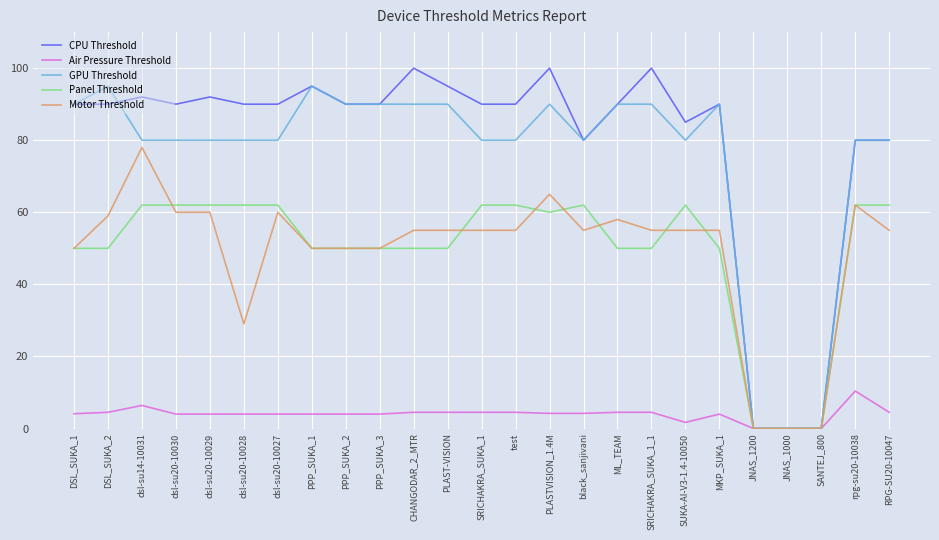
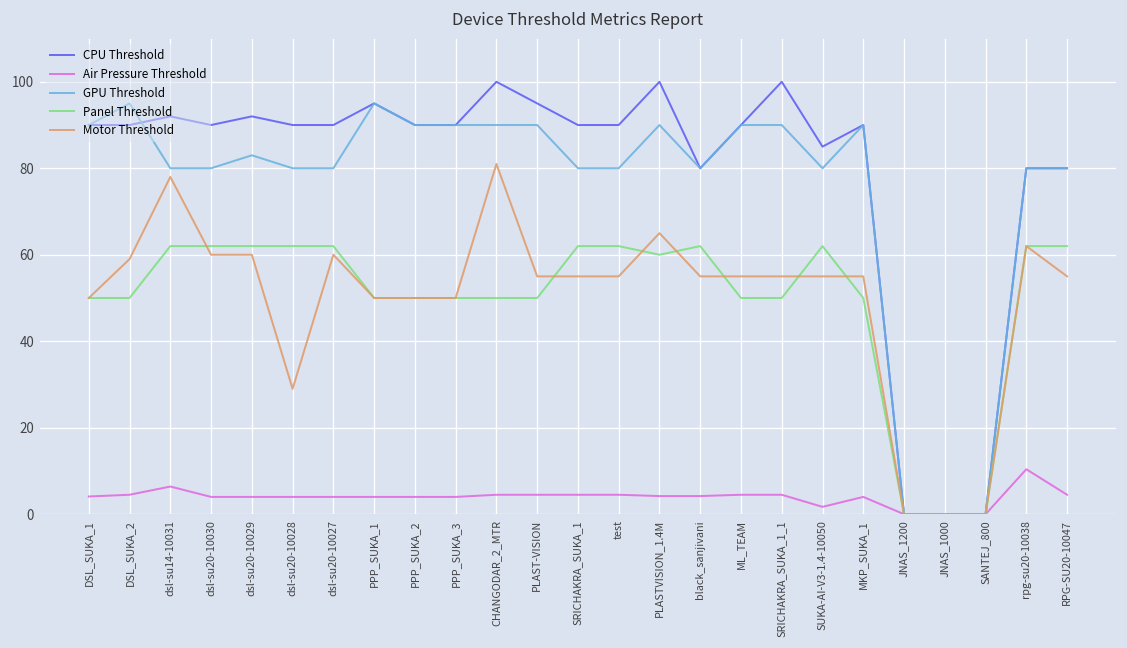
  {
    "CPU Threshold": {
      "dsl-su20-10030": 90,
      "dsl-su20-10029": 92,
      "dsl-su20-10028": 90,
      "dsl-su20-10027": 90,
      "CHANGODAR_2_MTR": 100,
      "PLAST-VISION": 95,
      "SRICHAKRA_SUKA_1": 90,
      "test": 90,
      "PLASTVISION_1.4M": 100,
      "SRICHAKRA_SUKA_1_1": 100,
      "SUKA-AI-V3-1.4-10050": 85
    },
    "Air Pressure Threshold": {
      "DSL_SUKA_1": 4,
      "DSL_SUKA_2": 5,
      "dsl-su14-10031": 6,
      "dsl-su20-10030": 4,
      "dsl-su20-10029": 4,
      "dsl-su20-10028": 4,
      "dsl-su20-10027": 4,
      "PPP_SUKA_1": 4,
      "PPP_SUKA_2": 4,
      "PPP_SUKA_3": 4,
      "CHANGODAR_2_MTR": 5,
      "PLAST-VISION": 5,
      "SRICHAKRA_SUKA_1": 5,
      "test": 5,
      "PLASTVISION_1.4M": 4,
      "black_sanjivani": 4,
      "ML_TEAM": 5,
      "SRICHAKRA_SUKA_1_1": 5,
      "SUKA-AI-V3-1.4-10050": 2,
      "MKP_SUKA_1": 4,
      "rpg-su20-10038": 10,
      "RPG-SU20-10047": 5
    },
    "GPU Threshold": {
      "dsl-su14-10031": 80,
      "dsl-su20-10030": 80,
-     "dsl-su20-10029": 80,
+     "dsl-su20-10029": 83,
      "dsl-su20-10028": 80,
      "dsl-su20-10027": 80,
      "CHANGODAR_2_MTR": 90,
      "PLAST-VISION": 90,
      "SRICHAKRA_SUKA_1": 80,
      "test": 80,
      "PLASTVISION_1.4M": 90,
      "SRICHAKRA_SUKA_1_1": 90,
      "SUKA-AI-V3-1.4-10050": 80
    },
    "Panel Threshold": {
      "DSL_SUKA_2": 50,
      "dsl-su14-10031": 62,
      "dsl-su20-10030": 62,
      "dsl-su20-10029": 62,
      "dsl-su20-10028": 62,
      "dsl-su20-10027": 62,
      "CHANGODAR_2_MTR": 50,
      "PLAST-VISION": 50,
      "SRICHAKRA_SUKA_1": 62,
      "test": 62,
      "PLASTVISION_1.4M": 60,
      "black_sanjivani": 62,
      "ML_TEAM": 50,
      "SRICHAKRA_SUKA_1_1": 50,
      "SUKA-AI-V3-1.4-10050": 62,
      "MKP_SUKA_1": 50,
      "RPG-SU20-10047": 62
    },
    "Motor Threshold": {
      "DSL_SUKA_2": 59,
      "dsl-su14-10031": 78,
      "dsl-su20-10030": 60,
      "dsl-su20-10029": 60,
      "dsl-su20-10028": 29,
      "dsl-su20-10027": 60,
-     "CHANGODAR_2_MTR": 55,
+     "CHANGODAR_2_MTR": 81,
      "PLAST-VISION": 55,
      "SRICHAKRA_SUKA_1": 55,
      "test": 55,
      "PLASTVISION_1.4M": 65,
      "black_sanjivani": 55,
-     "ML_TEAM": 58,
+     "ML_TEAM": 55,
      "SRICHAKRA_SUKA_1_1": 55,
      "SUKA-AI-V3-1.4-10050": 55,
      "MKP_SUKA_1": 55,
      "RPG-SU20-10047": 55
    }
  }
